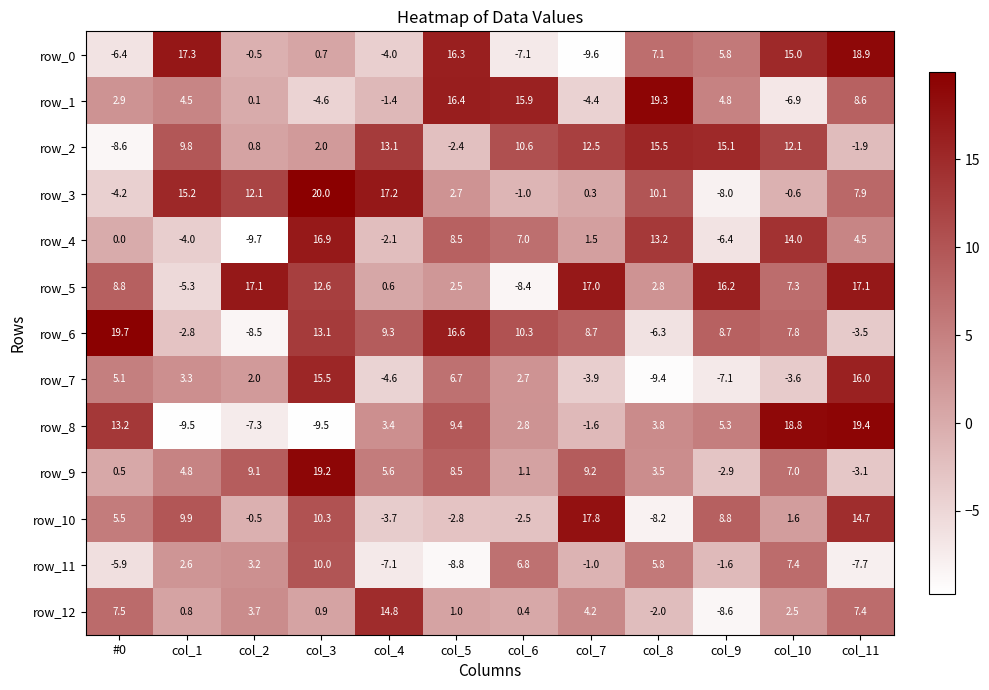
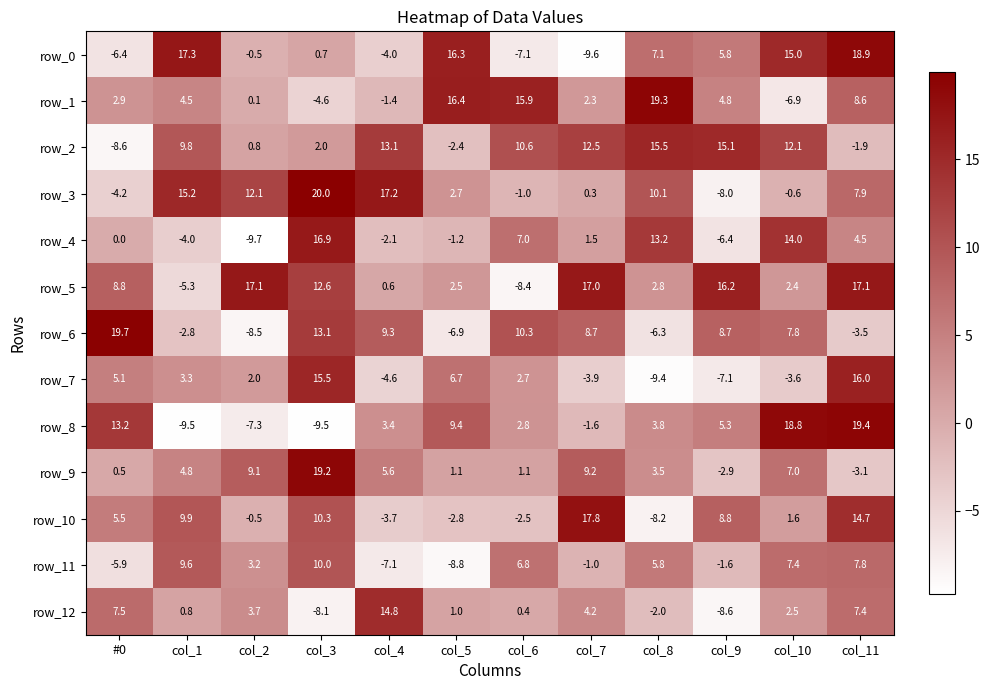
  {
    "row_0": {
      "#0": -6.4,
      "col_1": 17.3,
      "col_2": -0.5,
      "col_3": 0.7,
      "col_4": -4.0,
      "col_5": 16.3,
      "col_6": -7.1,
      "col_7": -9.6,
      "col_8": 7.1,
      "col_9": 5.8,
      "col_10": 15.0,
      "col_11": 18.9
    },
    "row_1": {
      "#0": 2.9,
      "col_1": 4.5,
      "col_2": 0.1,
      "col_3": -4.6,
      "col_4": -1.4,
      "col_5": 16.4,
      "col_6": 15.9,
-     "col_7": -4.4,
+     "col_7": 2.3,
      "col_8": 19.3,
      "col_9": 4.8,
      "col_10": -6.9,
      "col_11": 8.6
    },
    "row_2": {
      "#0": -8.6,
      "col_1": 9.8,
      "col_2": 0.8,
      "col_3": 2.0,
      "col_4": 13.1,
      "col_5": -2.4,
      "col_6": 10.6,
      "col_7": 12.5,
      "col_8": 15.5,
      "col_9": 15.1,
      "col_10": 12.1,
      "col_11": -1.9
    },
    "row_3": {
      "#0": -4.2,
      "col_1": 15.2,
      "col_2": 12.1,
      "col_3": 20.0,
      "col_4": 17.2,
      "col_5": 2.7,
      "col_6": -1.0,
      "col_7": 0.3,
      "col_8": 10.1,
      "col_9": -8.0,
      "col_10": -0.6,
      "col_11": 7.9
    },
    "row_4": {
      "#0": 0.0,
      "col_1": -4.0,
      "col_2": -9.7,
      "col_3": 16.9,
      "col_4": -2.1,
-     "col_5": 8.5,
+     "col_5": -1.2,
      "col_6": 7.0,
      "col_7": 1.5,
      "col_8": 13.2,
      "col_9": -6.4,
      "col_10": 14.0,
      "col_11": 4.5
    },
    "row_5": {
      "#0": 8.8,
      "col_1": -5.3,
      "col_2": 17.1,
      "col_3": 12.6,
      "col_4": 0.6,
      "col_5": 2.5,
      "col_6": -8.4,
      "col_7": 17.0,
      "col_8": 2.8,
      "col_9": 16.2,
-     "col_10": 7.3,
+     "col_10": 2.4,
      "col_11": 17.1
    },
    "row_6": {
      "#0": 19.7,
      "col_1": -2.8,
      "col_2": -8.5,
      "col_3": 13.1,
      "col_4": 9.3,
-     "col_5": 16.6,
+     "col_5": -6.9,
      "col_6": 10.3,
      "col_7": 8.7,
      "col_8": -6.3,
      "col_9": 8.7,
      "col_10": 7.8,
      "col_11": -3.5
    },
    "row_7": {
      "#0": 5.1,
      "col_1": 3.3,
      "col_2": 2.0,
      "col_3": 15.5,
      "col_4": -4.6,
      "col_5": 6.7,
      "col_6": 2.7,
      "col_7": -3.9,
      "col_8": -9.4,
      "col_9": -7.1,
      "col_10": -3.6,
      "col_11": 16.0
    },
    "row_8": {
      "#0": 13.2,
      "col_1": -9.5,
      "col_2": -7.3,
      "col_3": -9.5,
      "col_4": 3.4,
      "col_5": 9.4,
      "col_6": 2.8,
      "col_7": -1.6,
      "col_8": 3.8,
      "col_9": 5.3,
      "col_10": 18.8,
      "col_11": 19.4
    },
    "row_9": {
      "#0": 0.5,
      "col_1": 4.8,
      "col_2": 9.1,
      "col_3": 19.2,
      "col_4": 5.6,
-     "col_5": 8.5,
+     "col_5": 1.1,
      "col_6": 1.1,
      "col_7": 9.2,
      "col_8": 3.5,
      "col_9": -2.9,
      "col_10": 7.0,
      "col_11": -3.1
    },
    "row_10": {
      "#0": 5.5,
      "col_1": 9.9,
      "col_2": -0.5,
      "col_3": 10.3,
      "col_4": -3.7,
      "col_5": -2.8,
      "col_6": -2.5,
      "col_7": 17.8,
      "col_8": -8.2,
      "col_9": 8.8,
      "col_10": 1.6,
      "col_11": 14.7
    },
    "row_11": {
      "#0": -5.9,
-     "col_1": 2.6,
+     "col_1": 9.6,
      "col_2": 3.2,
      "col_3": 10.0,
      "col_4": -7.1,
      "col_5": -8.8,
      "col_6": 6.8,
      "col_7": -1.0,
      "col_8": 5.8,
      "col_9": -1.6,
      "col_10": 7.4,
-     "col_11": -7.7
+     "col_11": 7.8
    },
    "row_12": {
      "#0": 7.5,
      "col_1": 0.8,
      "col_2": 3.7,
-     "col_3": 0.9,
+     "col_3": -8.1,
      "col_4": 14.8,
      "col_5": 1.0,
      "col_6": 0.4,
      "col_7": 4.2,
      "col_8": -2.0,
      "col_9": -8.6,
      "col_10": 2.5,
      "col_11": 7.4
    }
  }
